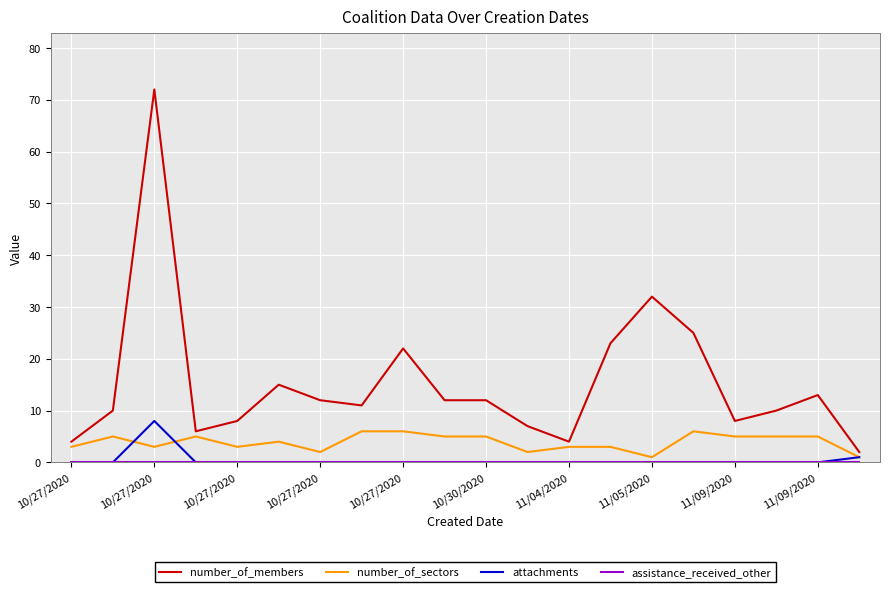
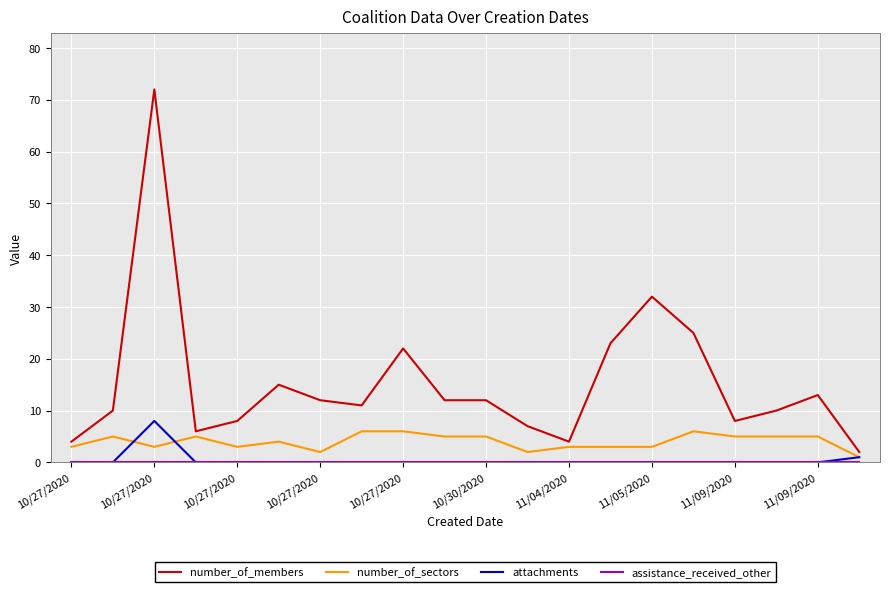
  {
    "number_of_members": {
      "10/30/2020": 12,
      "11/05/2020": 32
    },
    "number_of_sectors": {
      "10/30/2020": 5,
-     "11/05/2020": 1
+     "11/05/2020": 3
    }
  }
